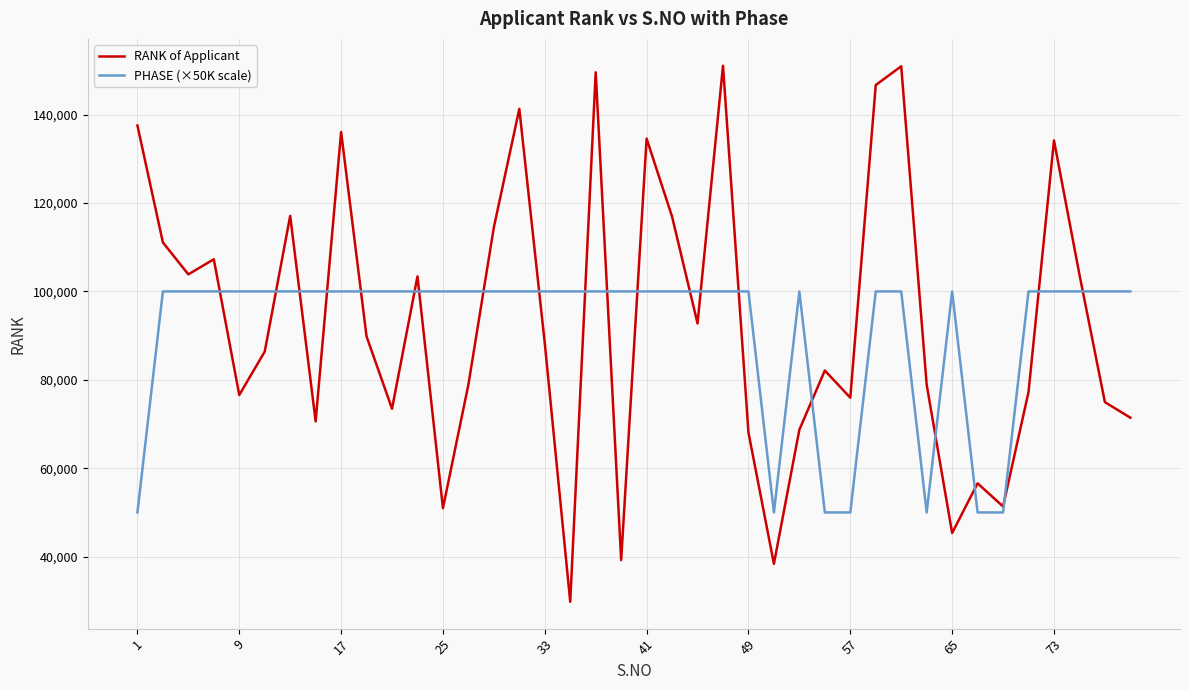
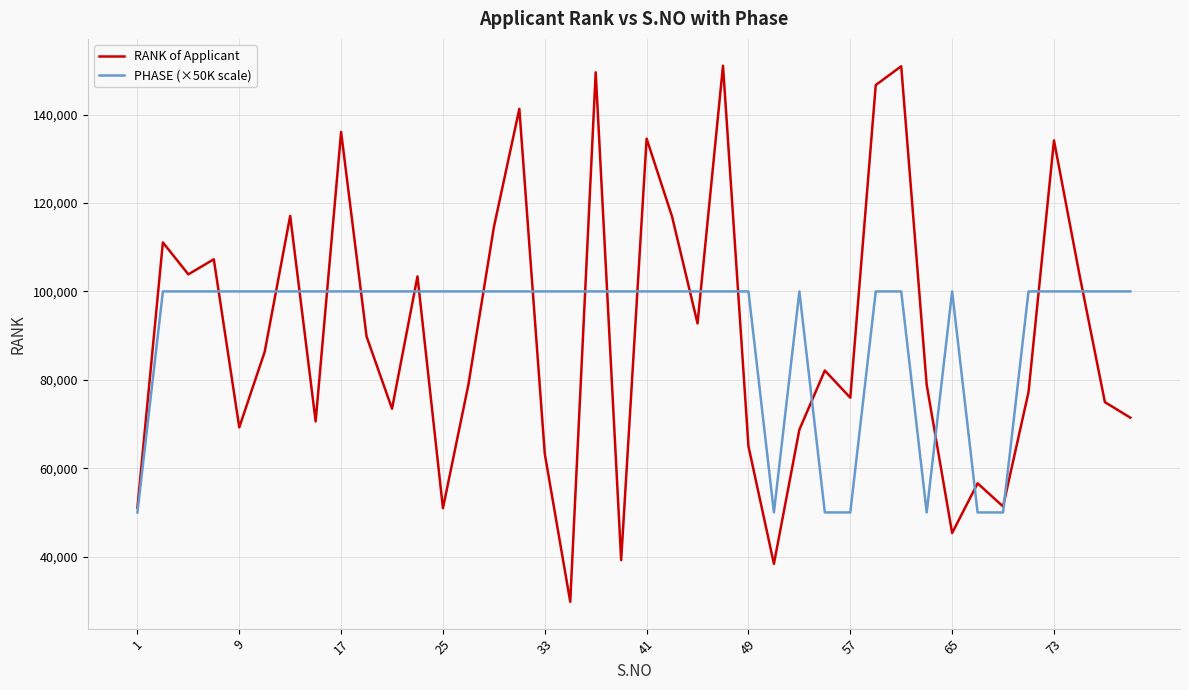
  {
    "RANK of Applicant": {
-     "1": "138,000",
-     "9": "77,000",
+     "1": "51,000",
+     "9": "69,000",
      "17": "136,000",
      "25": "51,000",
-     "33": "88,000",
+     "33": "63,000",
      "41": "135,000",
-     "49": "68,000",
+     "49": "65,000",
      "57": "76,000",
      "65": "45,000",
      "73": "134,000"
    },
    "PHASE (×50K scale)": {
      "1": "50,000",
      "9": "100,000",
      "17": "100,000",
      "25": "100,000",
      "33": "100,000",
      "41": "100,000",
      "49": "100,000",
      "57": "50,000",
      "65": "100,000",
      "73": "100,000"
    }
  }
